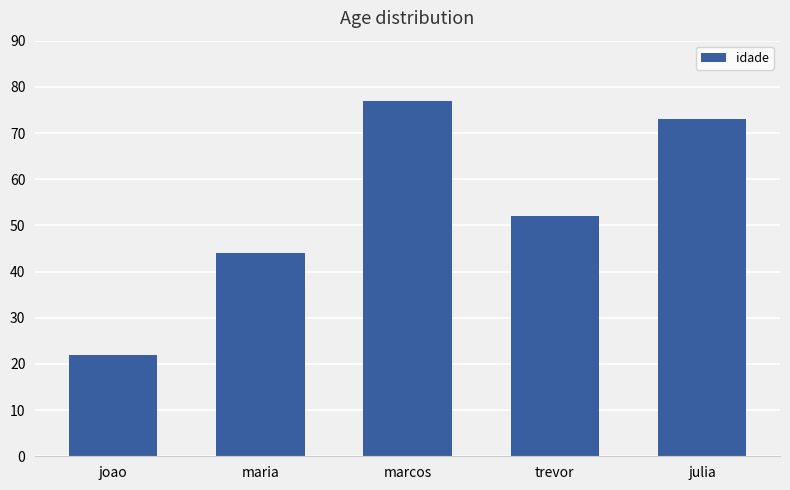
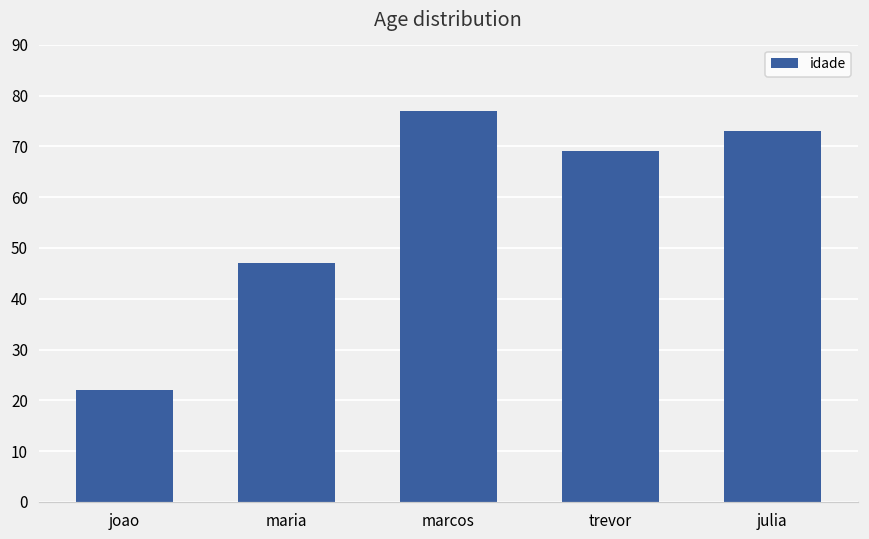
  {
    "joao": 22,
-   "maria": 44,
+   "maria": 47,
    "marcos": 77,
-   "trevor": 52,
+   "trevor": 69,
    "julia": 73
  }
